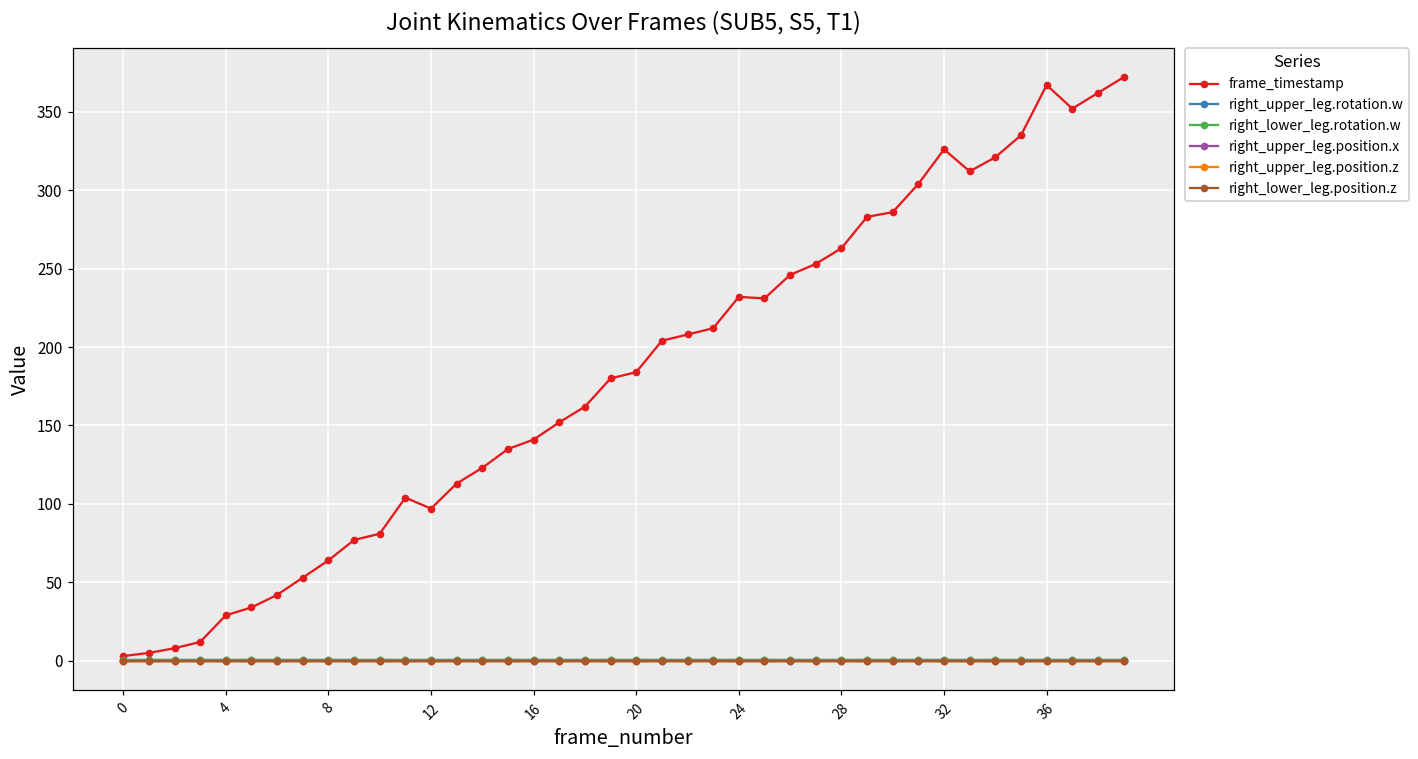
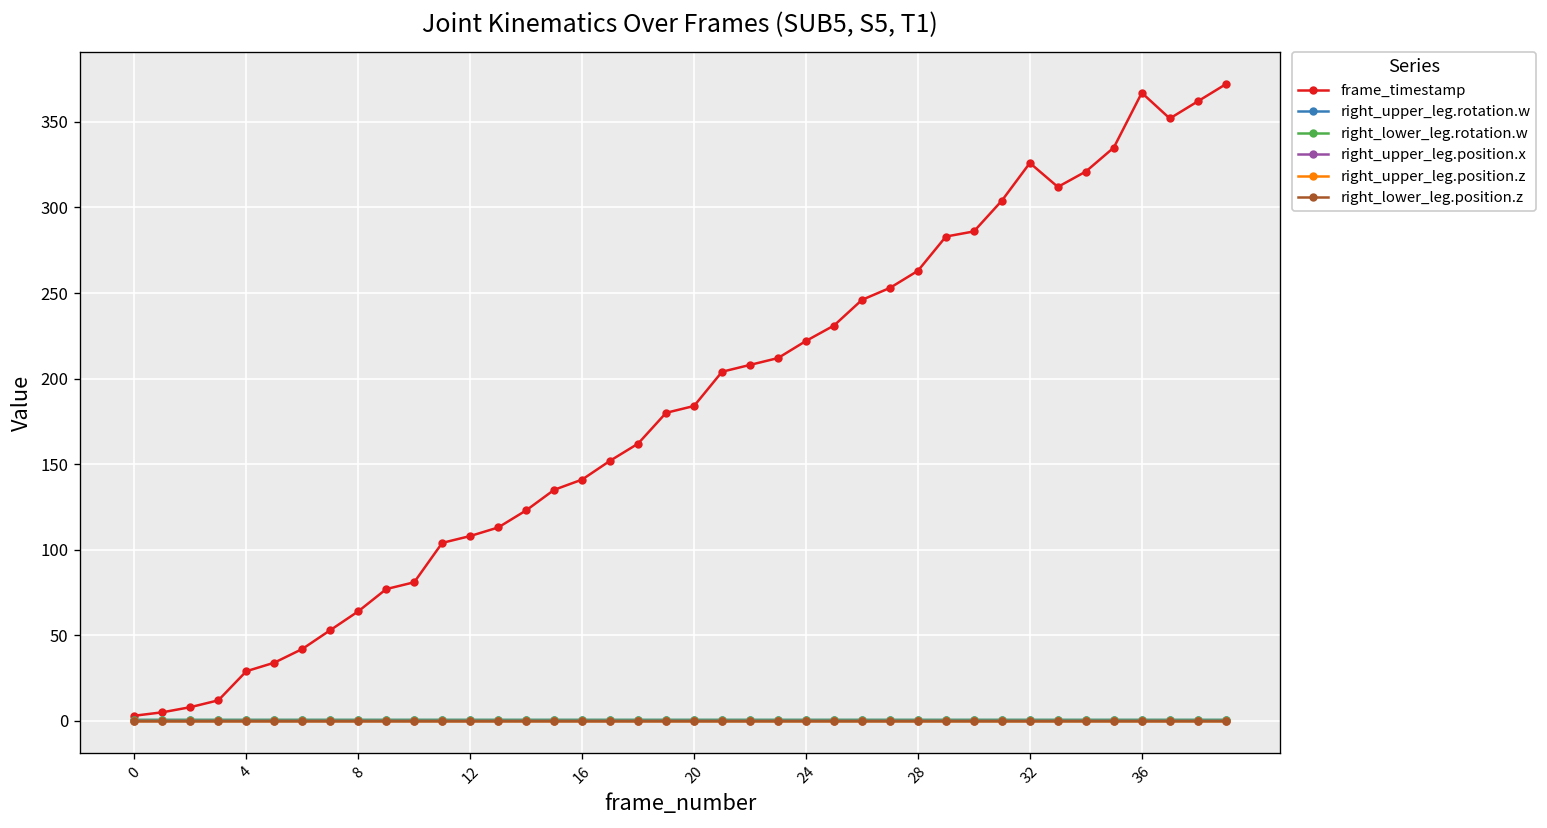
  {
    "frame_timestamp": {
      "0": 3,
      "4": 29,
      "8": 64,
-     "12": 97,
+     "12": 108,
      "16": 141,
      "20": 184,
-     "24": 232,
+     "24": 222,
      "28": 263,
      "32": 326,
      "36": 367
    }
  }
